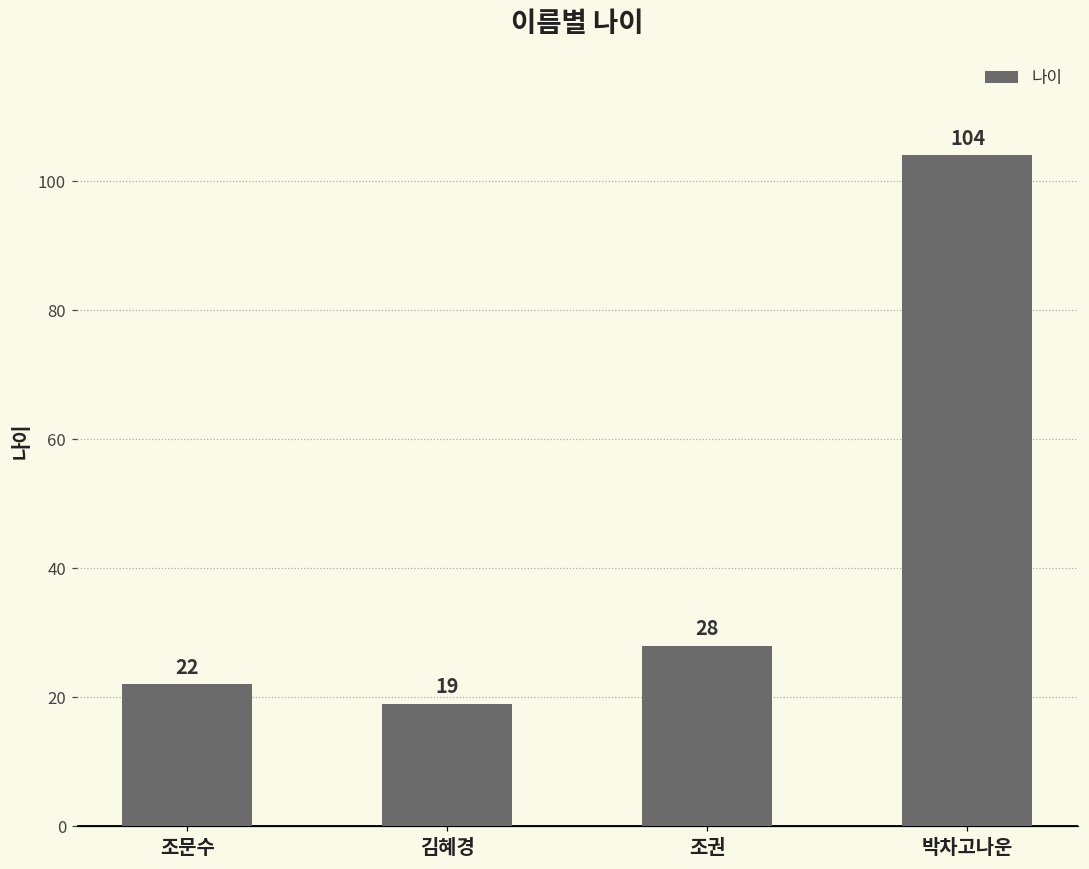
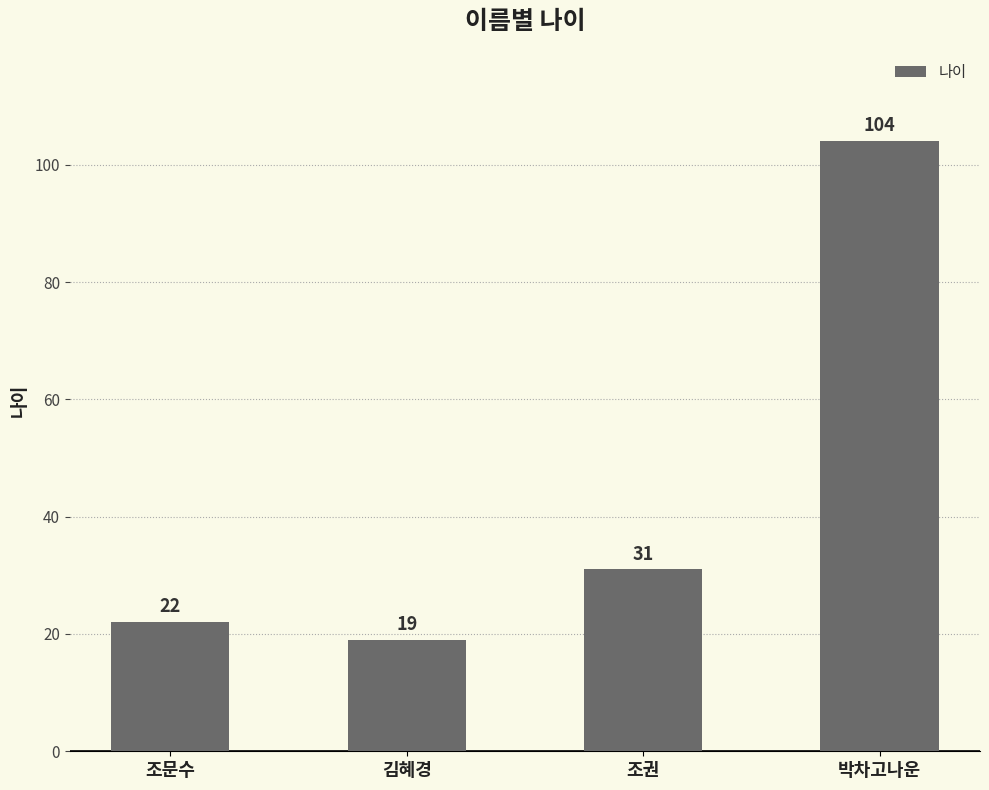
  {
    "조문수": 22,
    "김혜경": 19,
-   "조권": 28,
+   "조권": 31,
    "박차고나운": 104
  }
